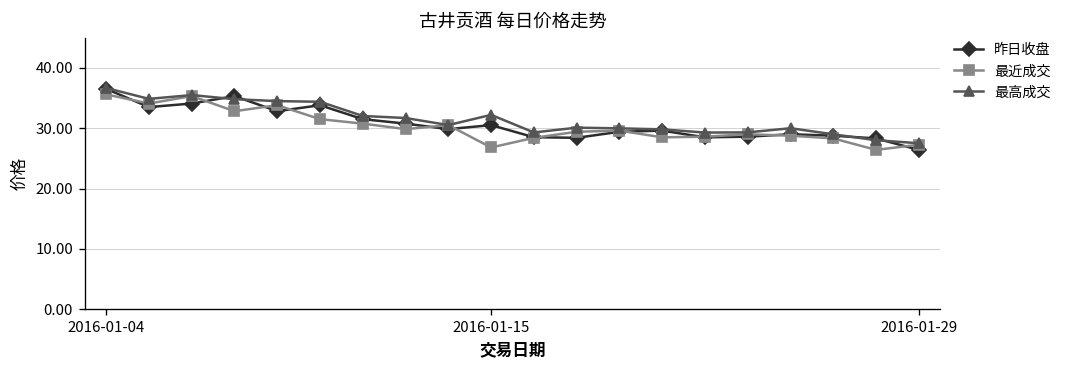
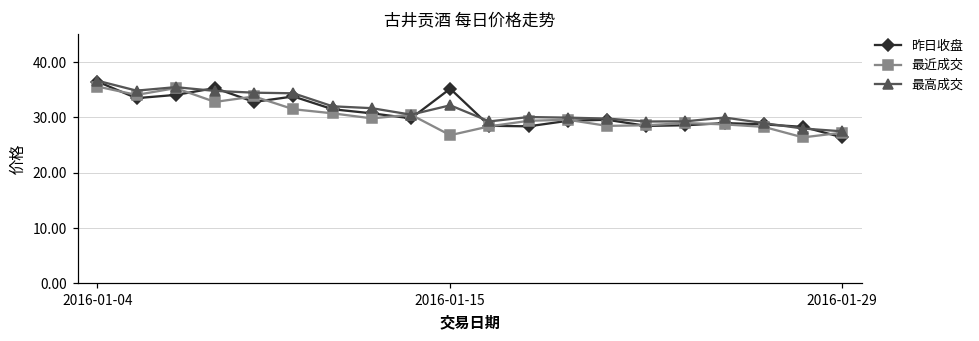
  {
    "昨日收盘": {
-     "2016-01-15": 31,
+     "2016-01-15": 35,
      "2016-01-29": 26
    },
    "最近成交": {
      "2016-01-04": 36,
      "2016-01-15": 27
    },
    "最高成交": {
      "2016-01-15": 32
    }
  }
